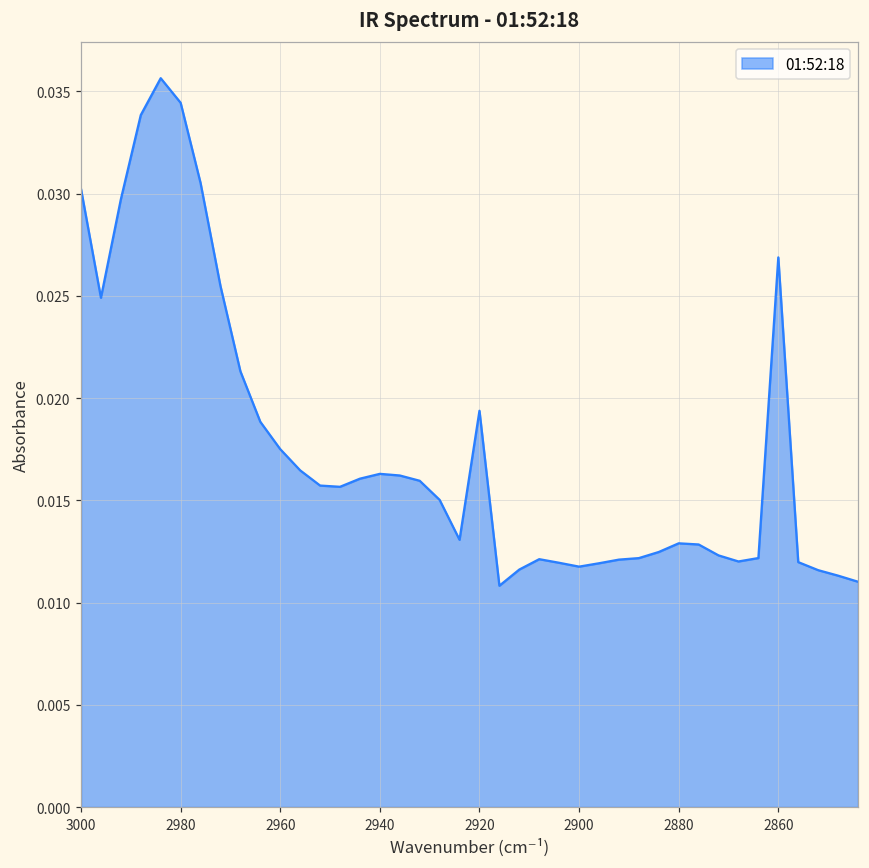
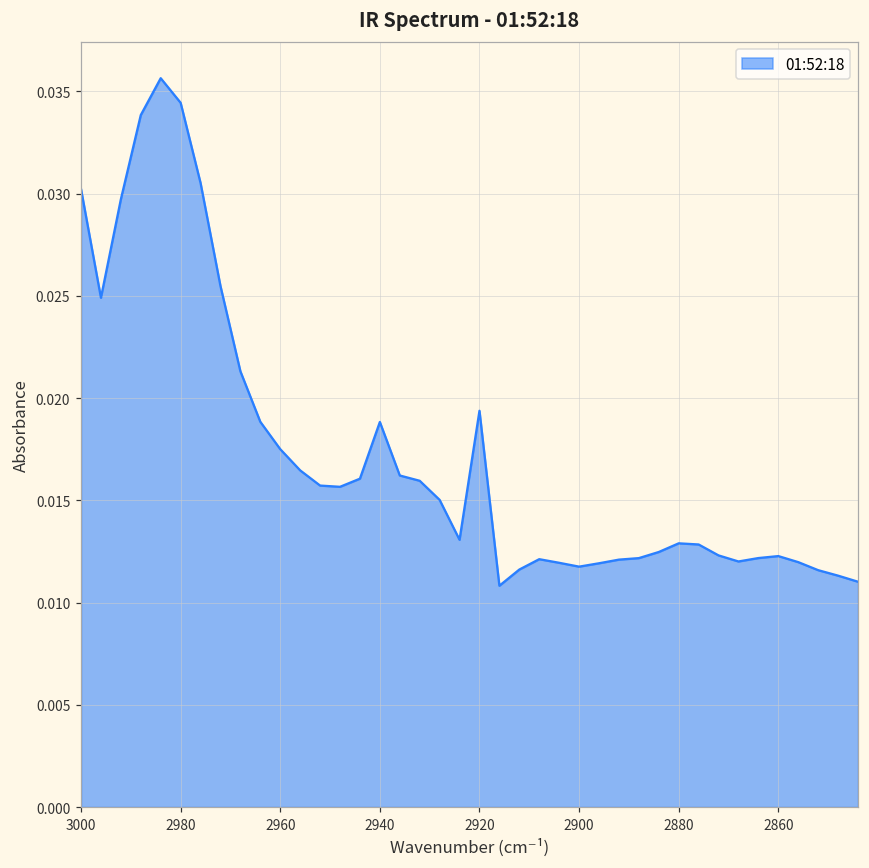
  {
    "3000": 0.0302,
    "2980": 0.0344,
    "2960": 0.0175,
-   "2940": 0.0163,
+   "2940": 0.0188,
    "2920": 0.0194,
    "2900": 0.0118,
    "2880": 0.0129,
-   "2860": 0.0269
+   "2860": 0.0123
  }
